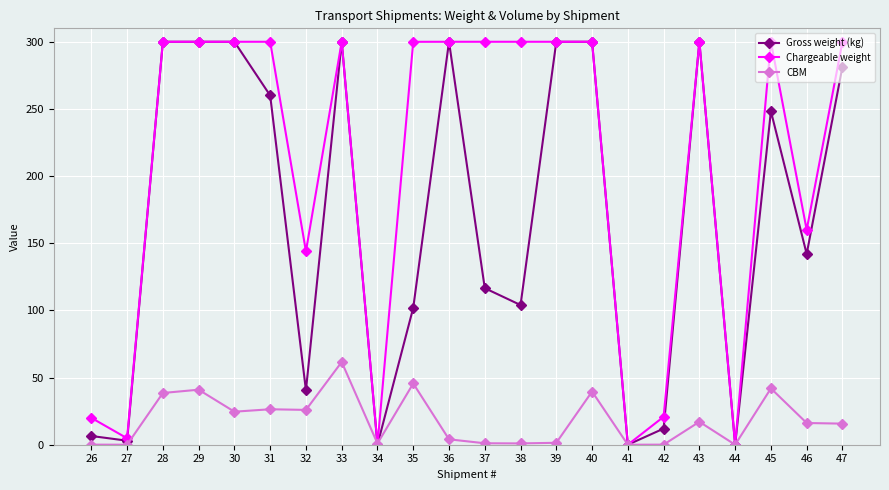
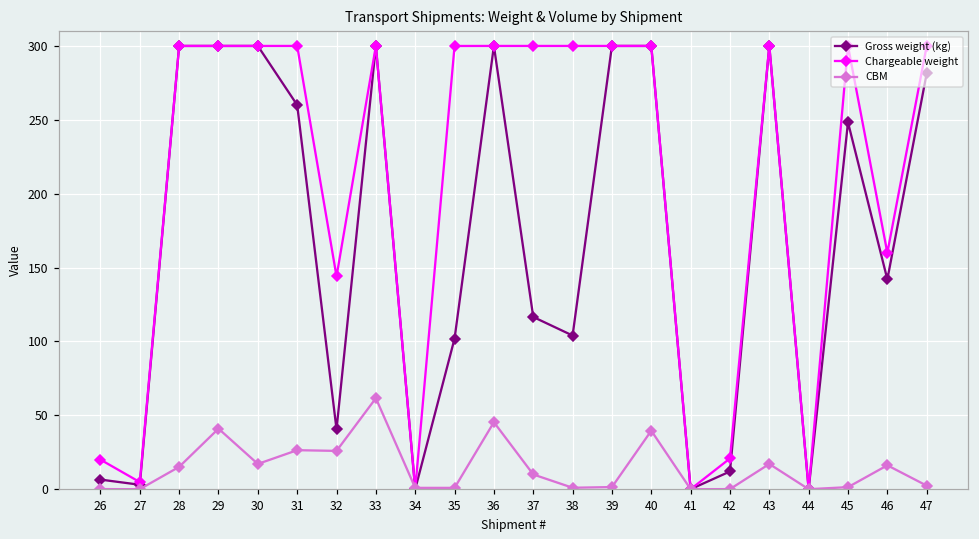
  {
    "Gross weight (kg)": {
      "26": 7,
      "31": 260,
      "32": 41,
      "35": 102,
      "37": 117,
      "38": 104,
      "42": 12,
      "45": 248,
      "46": 142
    },
    "Chargeable weight": {
      "26": 20,
      "31": 300,
      "32": 144,
      "35": 300,
      "37": 300,
      "38": 300,
      "42": 21,
      "46": 160
    },
    "CBM": {
      "26": 0,
      "27": 0,
-     "28": 39,
+     "28": 15,
      "29": 41,
-     "30": 25,
+     "30": 17,
      "31": 26,
      "32": 26,
      "33": 62,
-     "35": 46,
-     "36": 4,
-     "37": 1,
+     "35": 1,
+     "36": 45,
+     "37": 10,
      "38": 1,
      "39": 1,
      "40": 40,
      "42": 0,
      "43": 17,
-     "45": 42,
+     "45": 1,
      "46": 16,
-     "47": 16
+     "47": 2
    }
  }
